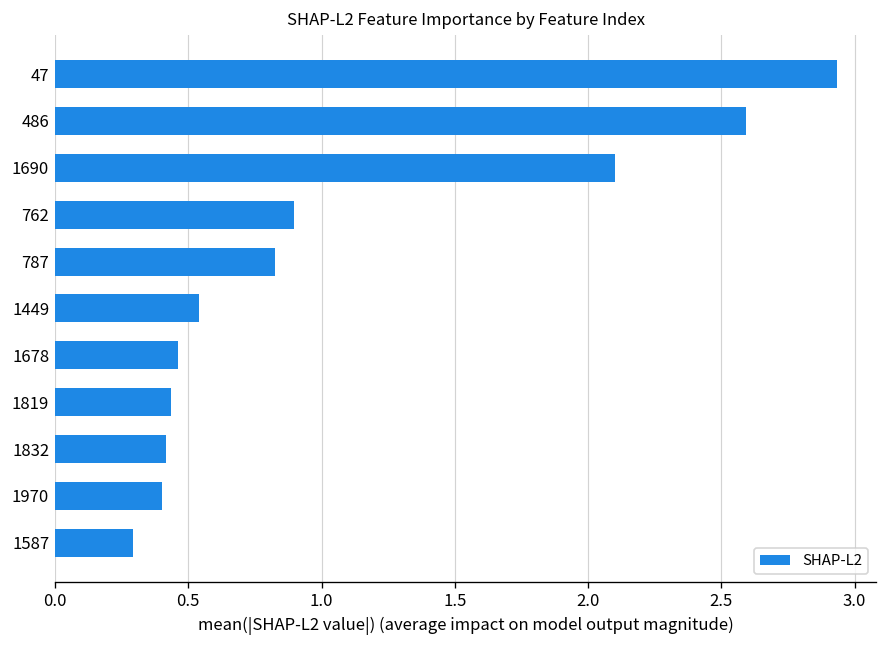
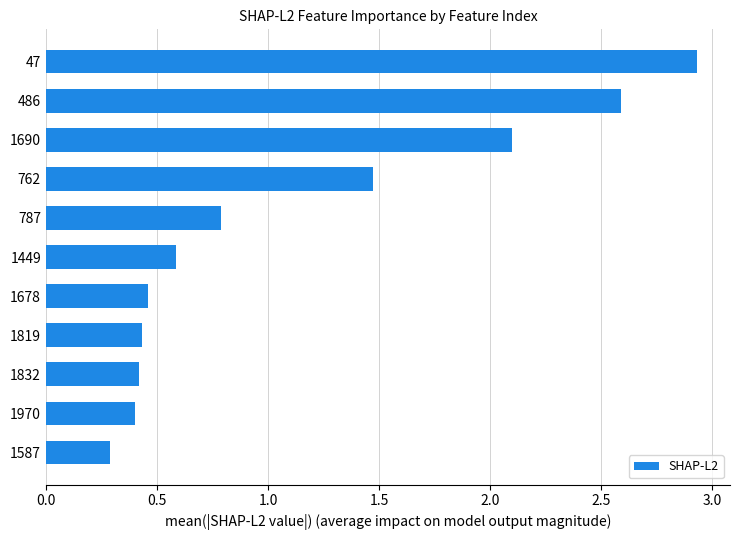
  {
    "47": 2.93,
    "486": 2.59,
    "1690": 2.10,
-   "762": 0.90,
-   "787": 0.83,
-   "1449": 0.54,
+   "762": 1.47,
+   "787": 0.79,
+   "1449": 0.59,
    "1678": 0.46,
    "1819": 0.43,
    "1832": 0.42,
    "1970": 0.40,
    "1587": 0.29
  }
